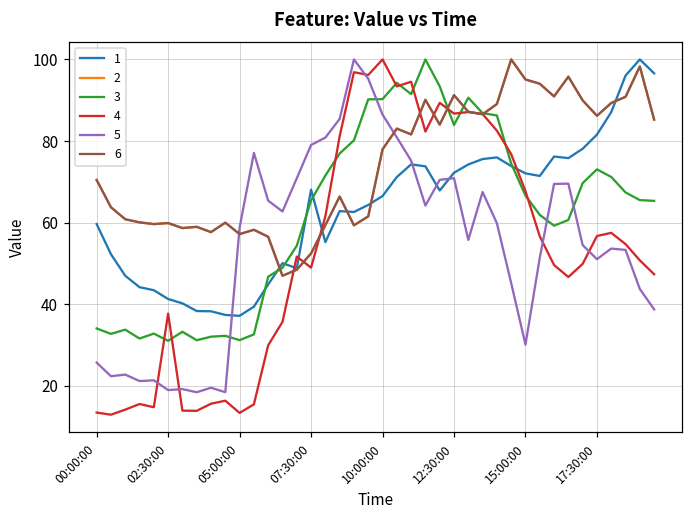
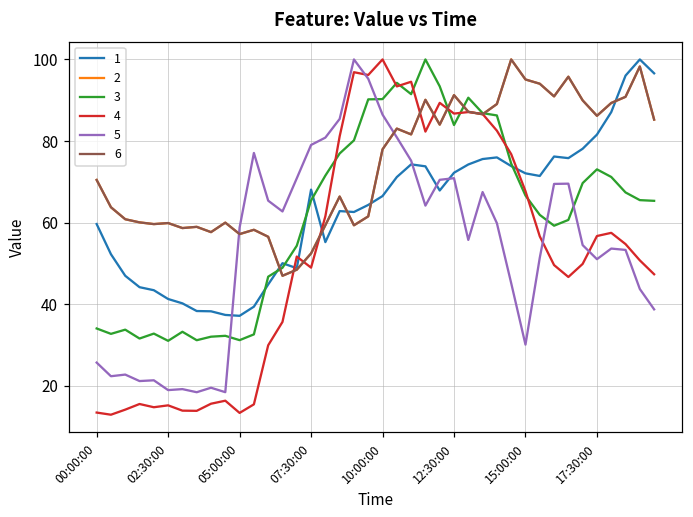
  {
    "1": {
      "00:00:00": 60,
      "02:30:00": 41,
      "05:00:00": 37,
      "07:30:00": 68,
      "10:00:00": 67,
      "12:30:00": 72,
      "15:00:00": 72,
      "17:30:00": 82
    },
    "6": {
      "00:00:00": 70,
      "02:30:00": 60,
      "05:00:00": 57,
      "07:30:00": 52,
      "10:00:00": 78,
      "12:30:00": 91,
      "15:00:00": 95,
      "17:30:00": 86
    },
    "3": {
      "00:00:00": 34,
      "02:30:00": 31,
      "05:00:00": 31,
      "07:30:00": 65,
      "10:00:00": 90,
      "12:30:00": 84,
      "15:00:00": 67,
      "17:30:00": 73
    },
    "4": {
      "00:00:00": 13,
-     "02:30:00": 38,
+     "02:30:00": 15,
      "05:00:00": 13,
      "07:30:00": 49,
      "10:00:00": 100,
      "12:30:00": 87,
      "15:00:00": 68,
      "17:30:00": 57
    },
    "5": {
      "00:00:00": 26,
      "02:30:00": 19,
      "05:00:00": 59,
      "07:30:00": 79,
      "10:00:00": 86,
      "12:30:00": 71,
      "15:00:00": 30,
      "17:30:00": 51
    }
  }
